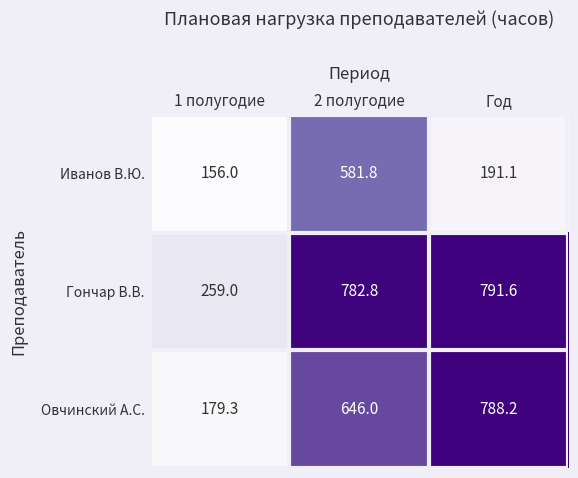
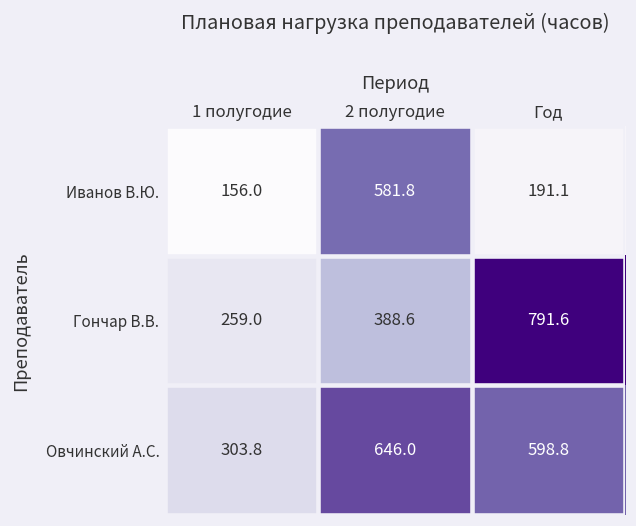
  {
    "Иванов В.Ю.": {
      "1 полугодие": 156.0,
      "2 полугодие": 581.8,
      "Год": 191.1
    },
    "Гончар В.В.": {
      "1 полугодие": 259.0,
-     "2 полугодие": 782.8,
+     "2 полугодие": 388.6,
      "Год": 791.6
    },
    "Овчинский А.С.": {
-     "1 полугодие": 179.3,
+     "1 полугодие": 303.8,
      "2 полугодие": 646.0,
-     "Год": 788.2
+     "Год": 598.8
    }
  }
